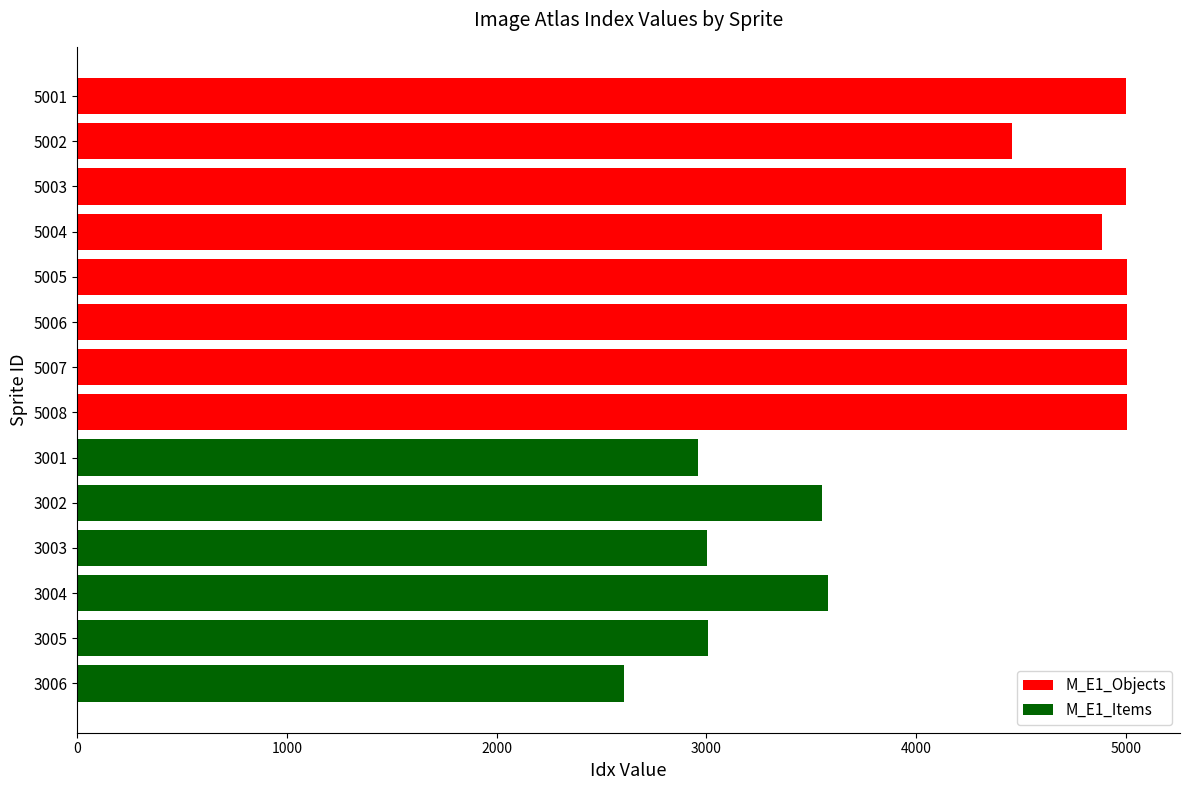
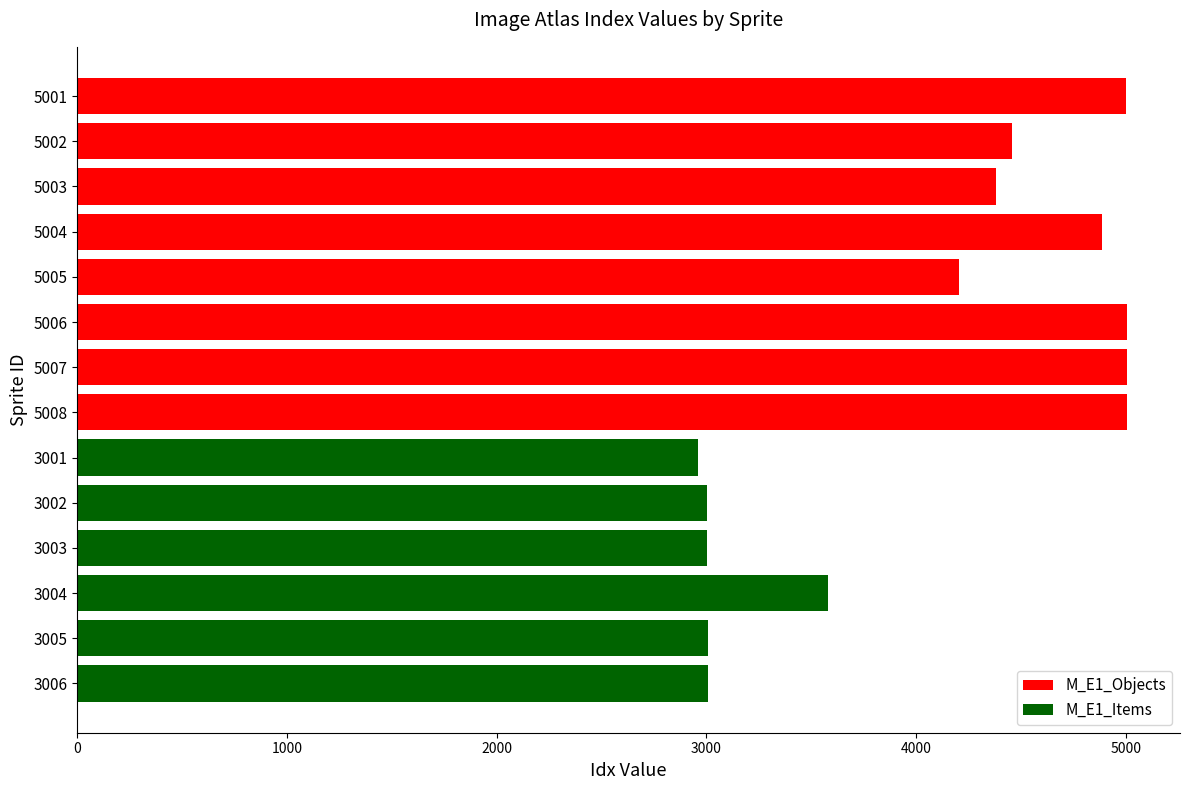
  {
    "5001": 5000,
    "5002": 4460,
-   "5003": 5000,
+   "5003": 4380,
    "5004": 4890,
-   "5005": 5010,
+   "5005": 4200,
    "5006": 5010,
    "5007": 5010,
    "5008": 5010,
    "3001": 2960,
-   "3002": 3550,
+   "3002": 3000,
    "3003": 3000,
    "3004": 3580,
    "3005": 3010,
-   "3006": 2610
+   "3006": 3010
  }
